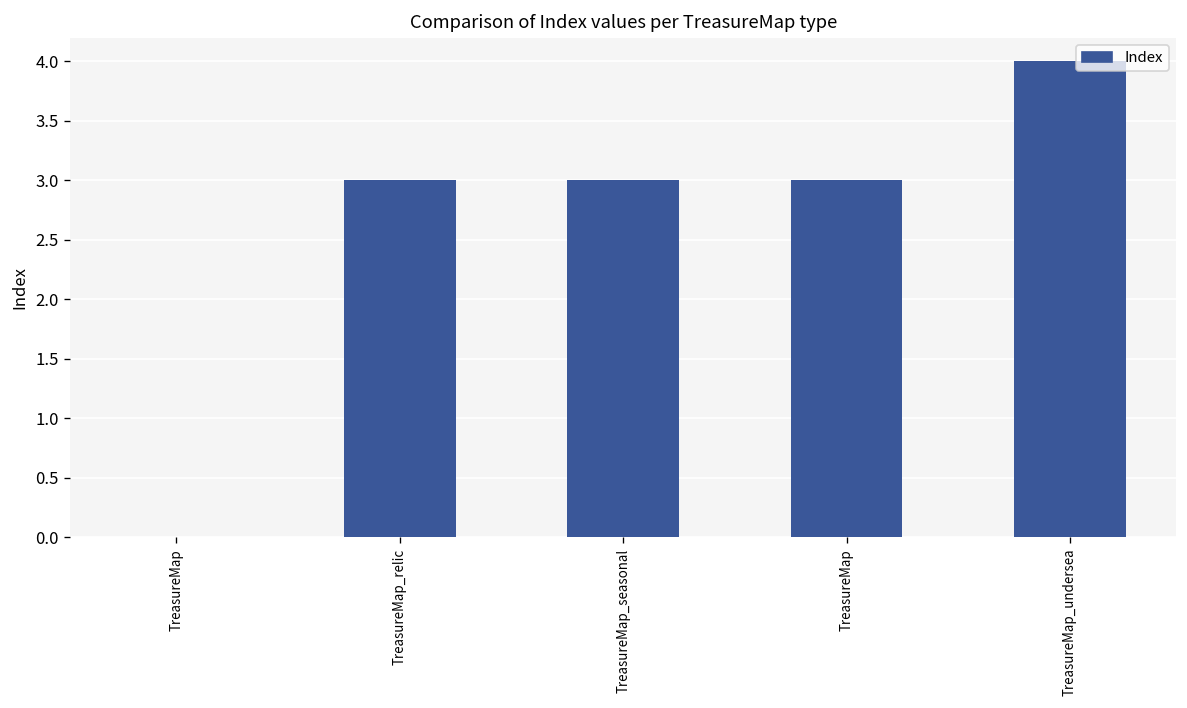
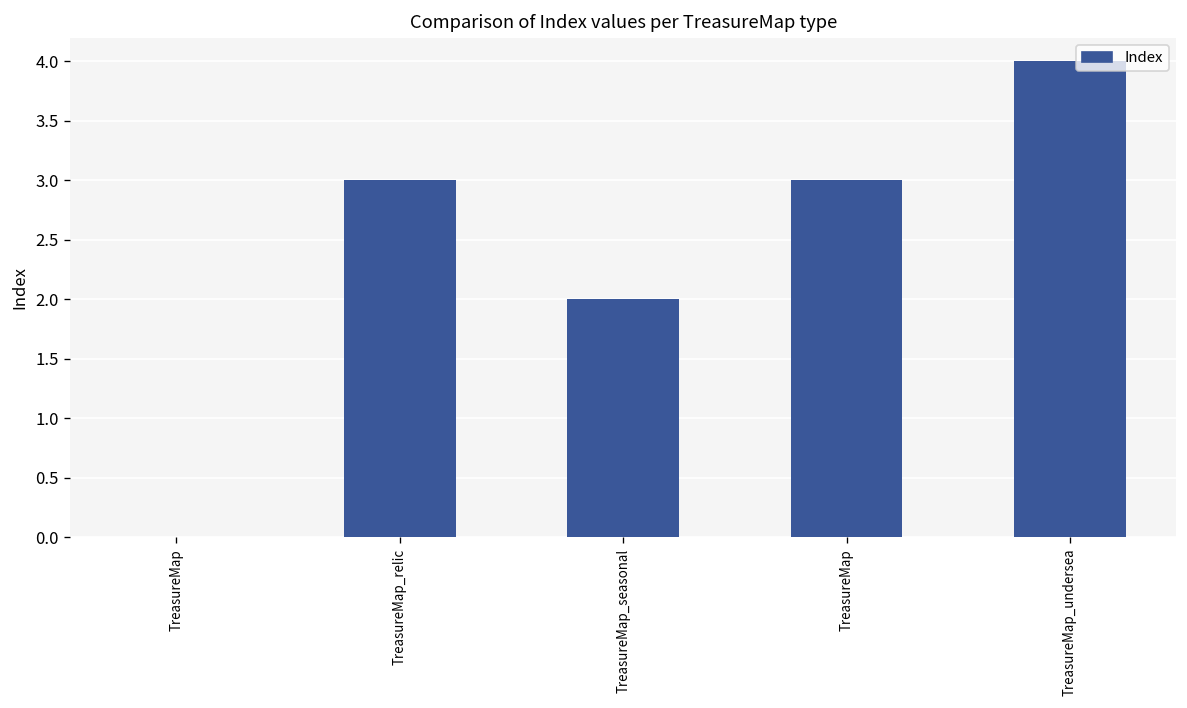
  {
    "TreasureMap_relic": 3,
-   "TreasureMap_seasonal": 3,
+   "TreasureMap_seasonal": 2,
    "TreasureMap_undersea": 4
  }
